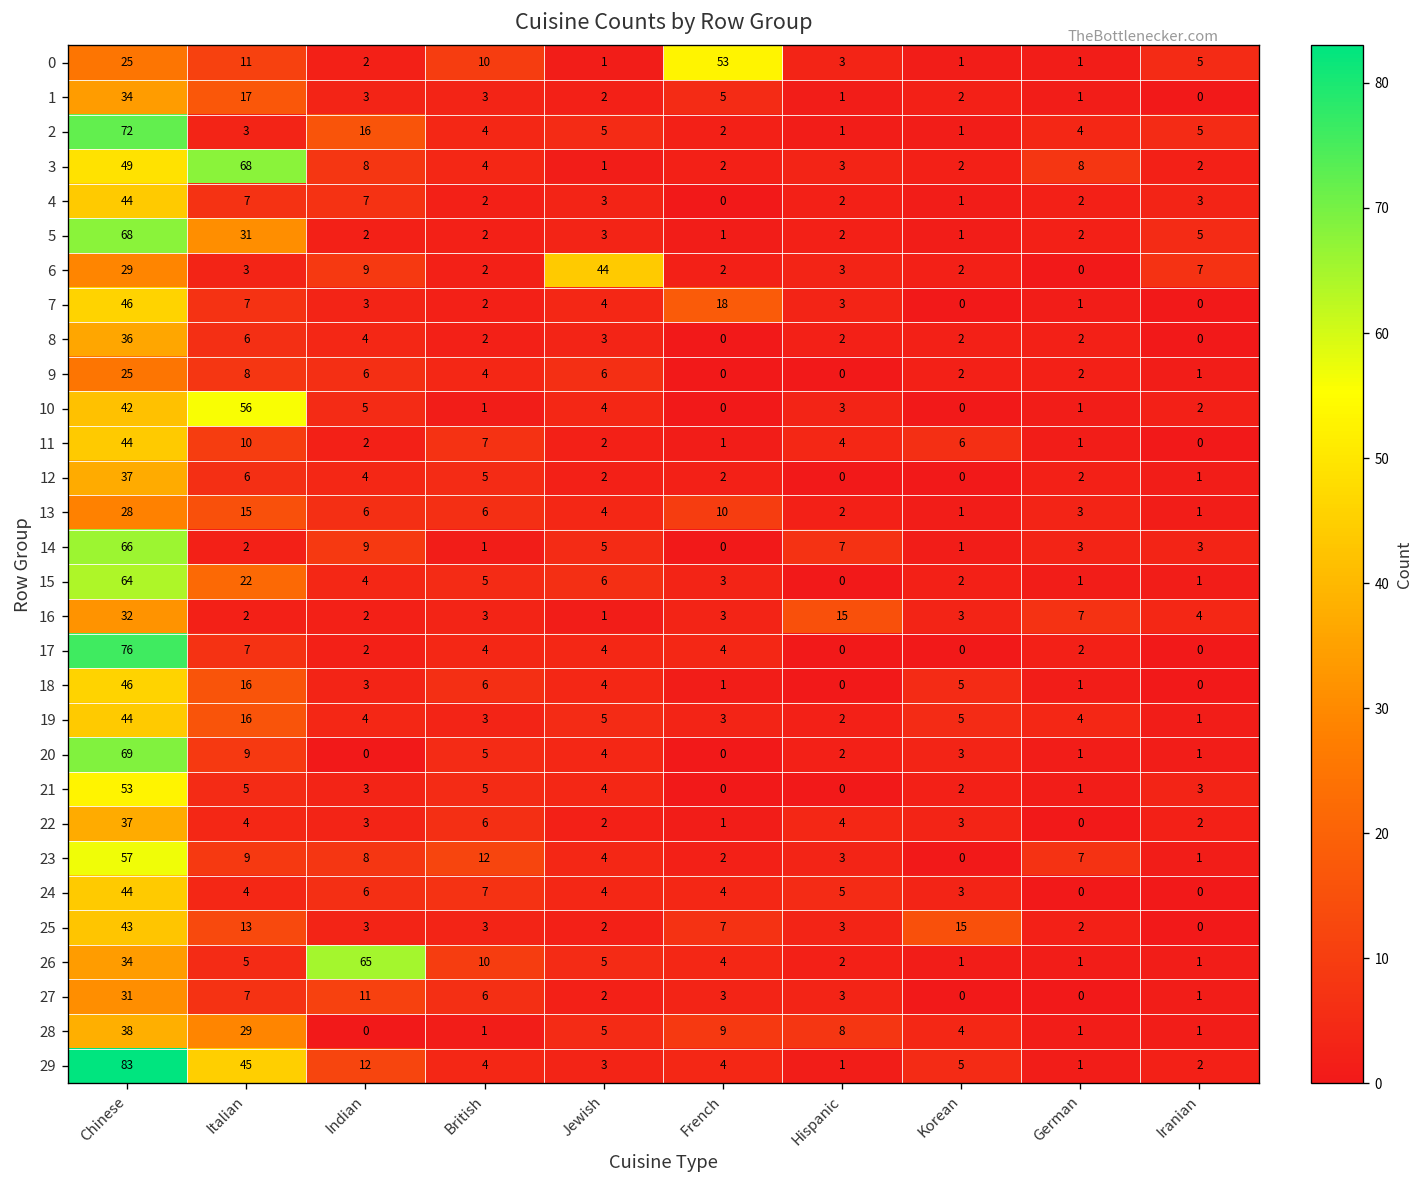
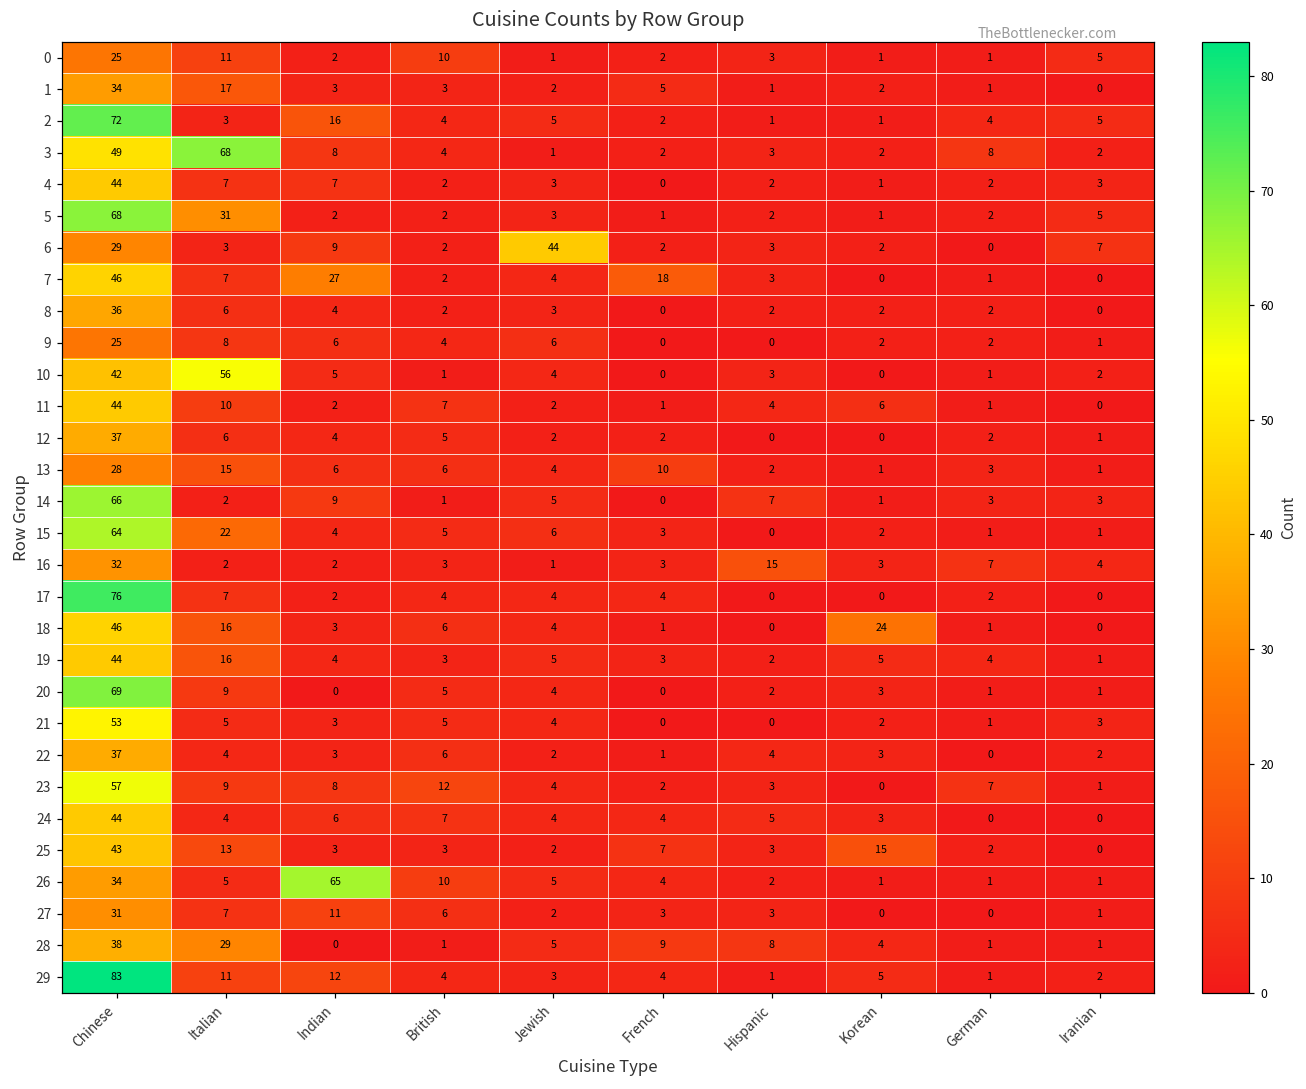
  {
    "0": {
      "Chinese": 25,
      "Italian": 11,
      "Indian": 2,
      "British": 10,
      "Jewish": 1,
-     "French": 53,
+     "French": 2,
      "Hispanic": 3,
      "Korean": 1,
      "German": 1,
      "Iranian": 5
    },
    "7": {
      "Chinese": 46,
      "Italian": 7,
-     "Indian": 3,
+     "Indian": 27,
      "British": 2,
      "Jewish": 4,
      "French": 18,
      "Hispanic": 3,
      "Korean": 0,
      "German": 1,
      "Iranian": 0
    },
    "18": {
      "Chinese": 46,
      "Italian": 16,
      "Indian": 3,
      "British": 6,
      "Jewish": 4,
      "French": 1,
      "Hispanic": 0,
-     "Korean": 5,
+     "Korean": 24,
      "German": 1,
      "Iranian": 0
    },
    "29": {
      "Chinese": 83,
-     "Italian": 45,
+     "Italian": 11,
      "Indian": 12,
      "British": 4,
      "Jewish": 3,
      "French": 4,
      "Hispanic": 1,
      "Korean": 5,
      "German": 1,
      "Iranian": 2
    }
  }
